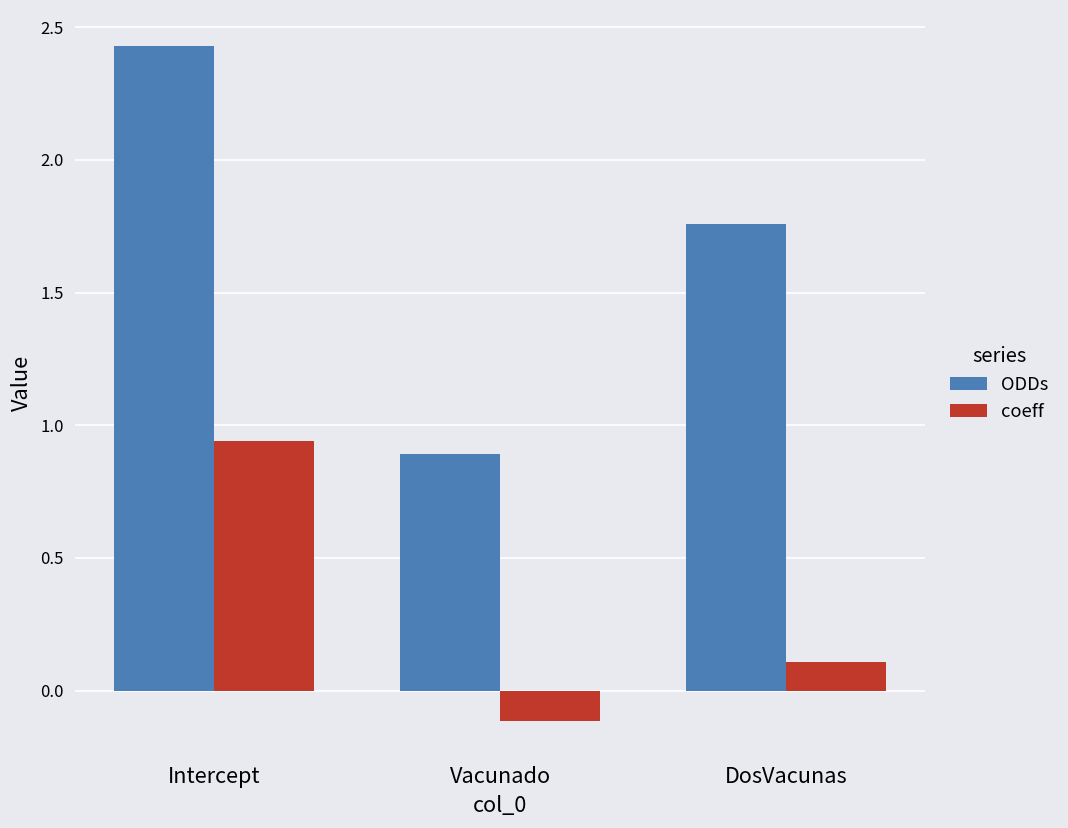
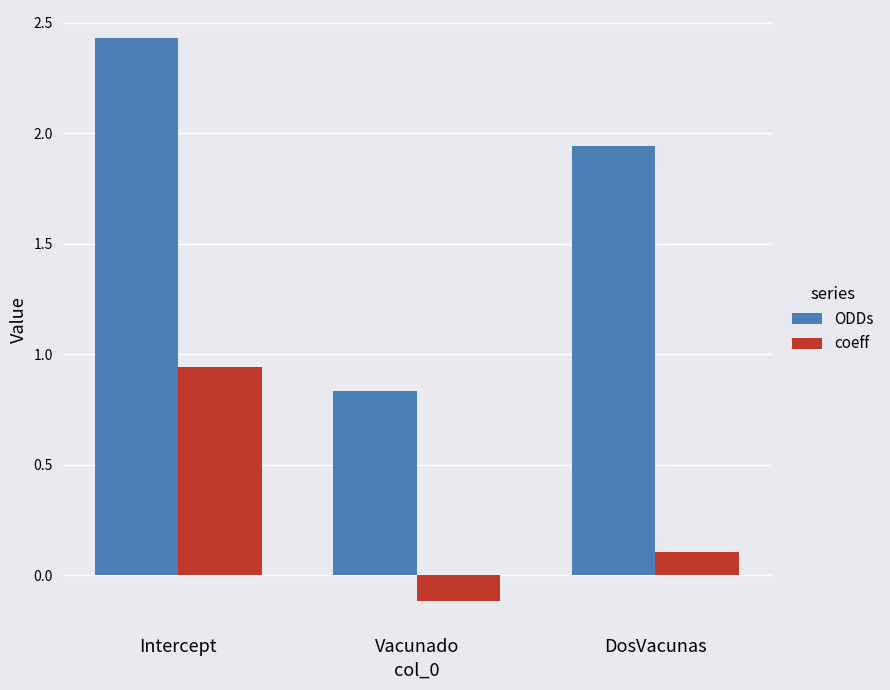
  {
    "ODDs": {
      "Intercept": 2.43,
-     "Vacunado": 0.89,
-     "DosVacunas": 1.76
+     "Vacunado": 0.84,
+     "DosVacunas": 1.94
    },
    "coeff": {
      "Intercept": 0.94,
      "Vacunado": -0.11,
      "DosVacunas": 0.11
    }
  }
